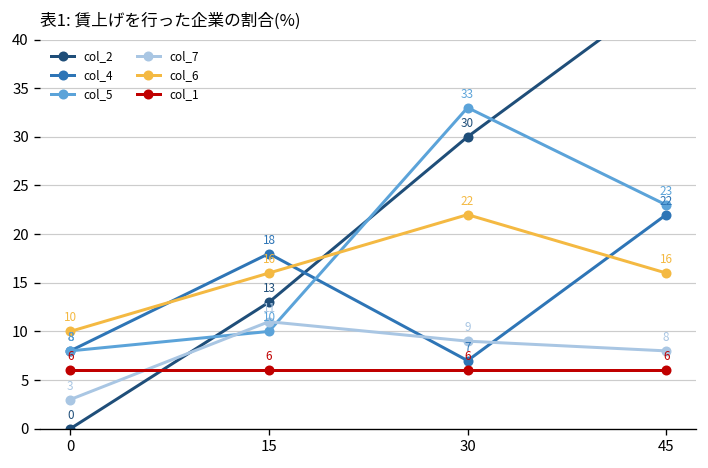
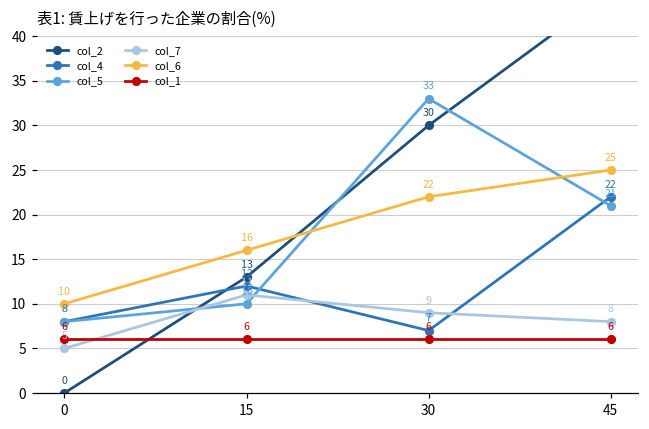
  {
    "col_2": {
      "0": 0,
      "15": 13,
      "30": 30
    },
    "col_4": {
-     "15": 18
+     "15": 12
    },
    "col_5": {
      "30": 33,
-     "45": 23
+     "45": 21
    },
    "col_7": {
-     "0": 3,
+     "0": 5,
      "30": 9,
      "45": 8
    },
    "col_6": {
      "0": 10,
      "30": 22,
-     "45": 16
+     "45": 25
    },
    "col_1": {
      "15": 6
    }
  }
